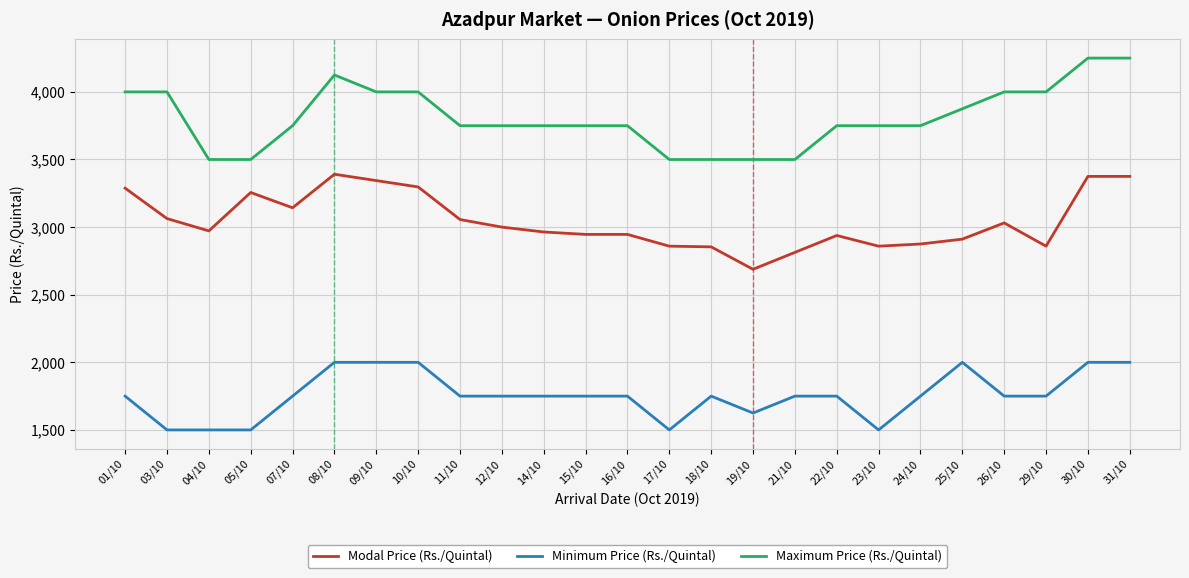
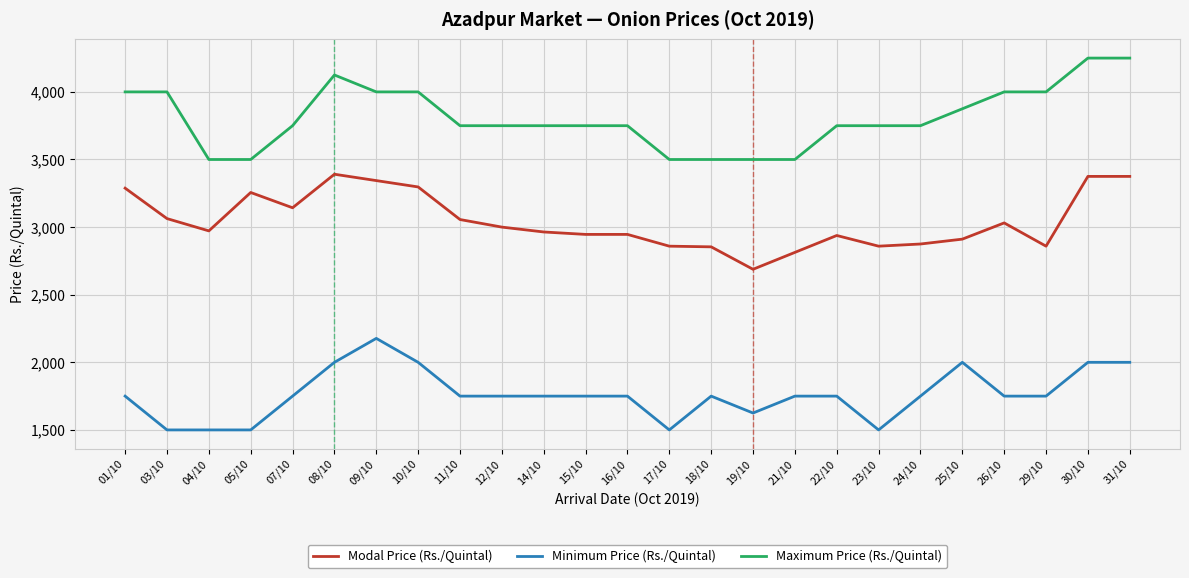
  {
    "Modal Price (Rs./Quintal)": {
      "01/10": "3,290",
      "03/10": "3,060",
      "04/10": "2,970",
      "05/10": "3,260",
      "07/10": "3,140",
      "08/10": "3,390",
      "09/10": "3,340",
      "10/10": "3,300",
      "11/10": "3,060",
      "12/10": "3,000",
      "14/10": "2,960",
      "15/10": "2,950",
      "16/10": "2,950",
      "17/10": "2,860",
      "18/10": "2,850",
      "19/10": "2,690",
      "21/10": "2,810",
      "22/10": "2,940",
      "23/10": "2,860",
      "24/10": "2,880",
      "25/10": "2,910",
      "26/10": "3,030",
      "29/10": "2,860",
      "30/10": "3,380",
      "31/10": "3,380"
    },
    "Minimum Price (Rs./Quintal)": {
      "01/10": "1,750",
      "03/10": "1,500",
      "04/10": "1,500",
      "05/10": "1,500",
      "07/10": "1,750",
      "08/10": "2,000",
-     "09/10": "2,000",
+     "09/10": "2,180",
      "10/10": "2,000",
      "11/10": "1,750",
      "12/10": "1,750",
      "14/10": "1,750",
      "15/10": "1,750",
      "16/10": "1,750",
      "17/10": "1,500",
      "18/10": "1,750",
      "19/10": "1,630",
      "21/10": "1,750",
      "22/10": "1,750",
      "23/10": "1,500",
      "24/10": "1,750",
      "25/10": "2,000",
      "26/10": "1,750",
      "29/10": "1,750",
      "30/10": "2,000",
      "31/10": "2,000"
    },
    "Maximum Price (Rs./Quintal)": {
      "01/10": "4,000",
      "03/10": "4,000",
      "04/10": "3,500",
      "05/10": "3,500",
      "07/10": "3,750",
      "08/10": "4,130",
      "09/10": "4,000",
      "10/10": "4,000",
      "11/10": "3,750",
      "12/10": "3,750",
      "14/10": "3,750",
      "15/10": "3,750",
      "16/10": "3,750",
      "17/10": "3,500",
      "18/10": "3,500",
      "19/10": "3,500",
      "21/10": "3,500",
      "22/10": "3,750",
      "23/10": "3,750",
      "24/10": "3,750",
      "25/10": "3,880",
      "26/10": "4,000",
      "29/10": "4,000",
      "30/10": "4,250",
      "31/10": "4,250"
    }
  }
